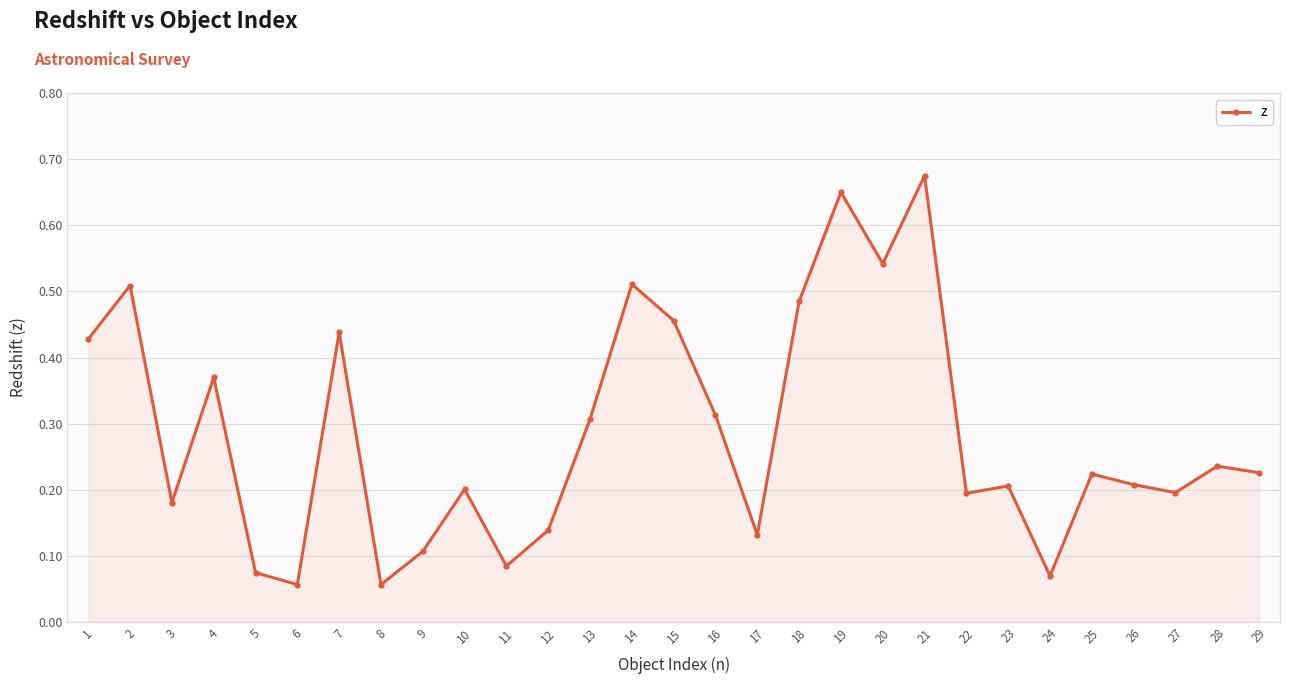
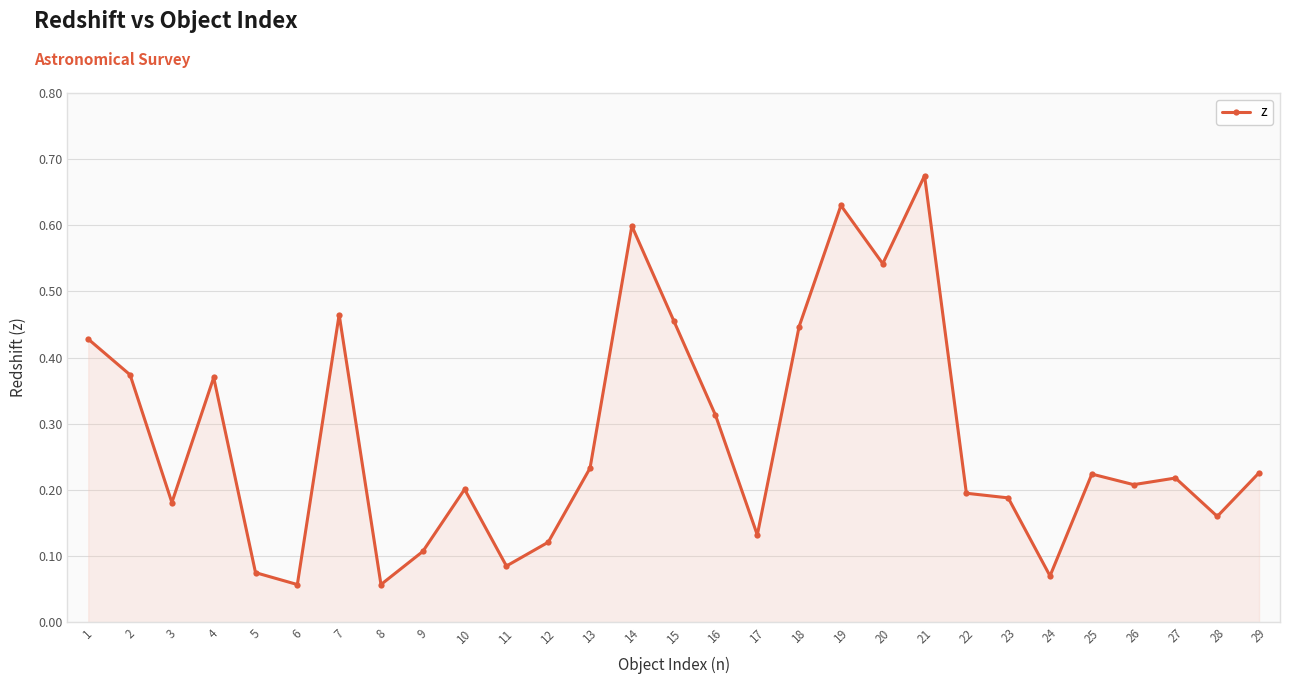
  {
    "1": 0.43,
-   "2": 0.51,
+   "2": 0.37,
    "3": 0.18,
    "4": 0.37,
    "5": 0.08,
    "6": 0.06,
-   "7": 0.44,
+   "7": 0.47,
    "8": 0.06,
    "9": 0.11,
    "10": 0.20,
    "11": 0.09,
-   "12": 0.14,
-   "13": 0.31,
-   "14": 0.51,
+   "12": 0.12,
+   "13": 0.23,
+   "14": 0.60,
    "15": 0.46,
    "16": 0.31,
    "17": 0.13,
-   "18": 0.49,
-   "19": 0.65,
+   "18": 0.45,
+   "19": 0.63,
    "20": 0.54,
    "21": 0.68,
    "22": 0.20,
-   "23": 0.21,
+   "23": 0.19,
    "24": 0.07,
    "25": 0.22,
    "26": 0.21,
-   "27": 0.20,
-   "28": 0.24,
+   "27": 0.22,
+   "28": 0.16,
    "29": 0.23
  }
